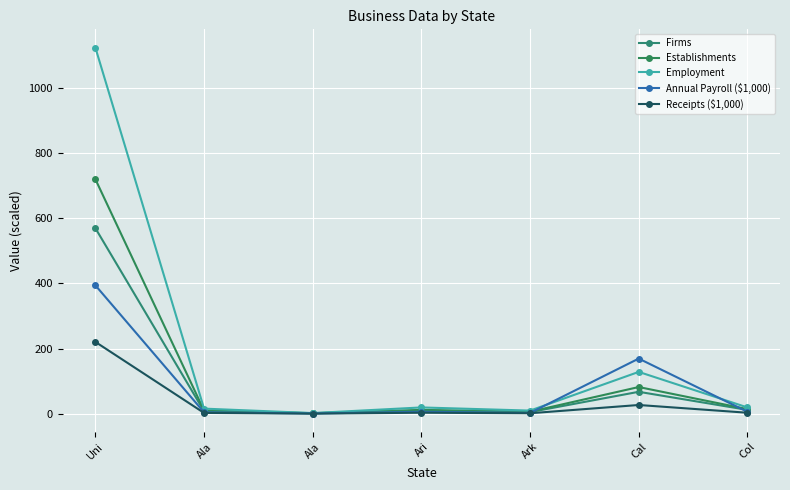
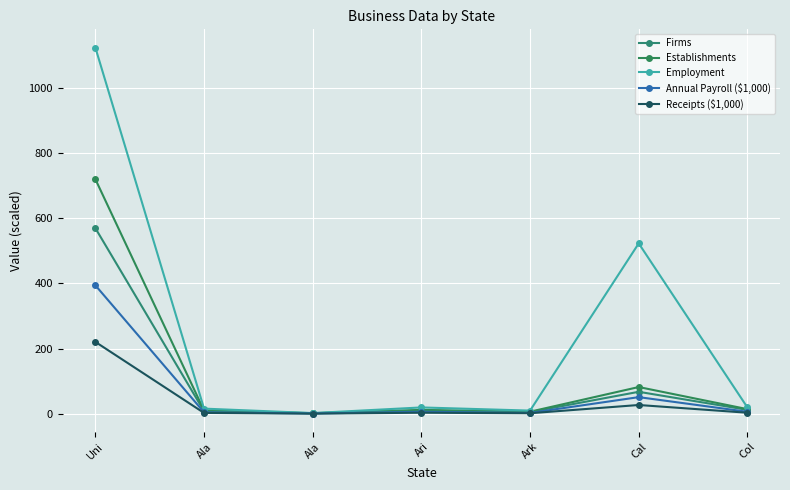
  {
    "Employment": {
      "Uni": 1120,
-     "Cal": 130
+     "Cal": 520
    },
    "Annual Payroll ($1,000)": {
      "Uni": 390,
-     "Cal": 170
+     "Cal": 50
    }
  }
